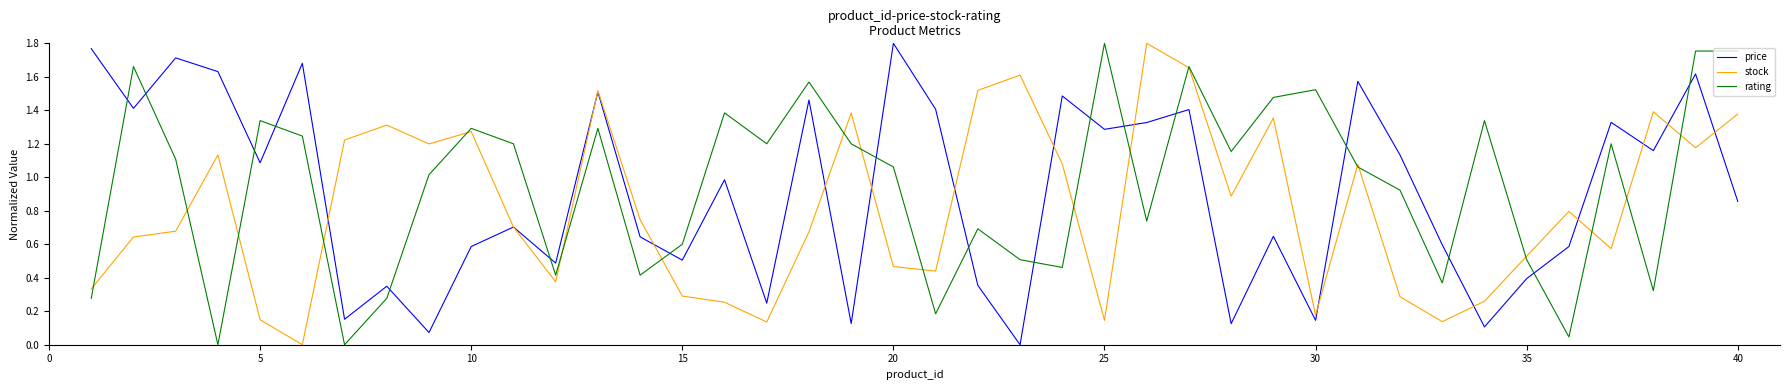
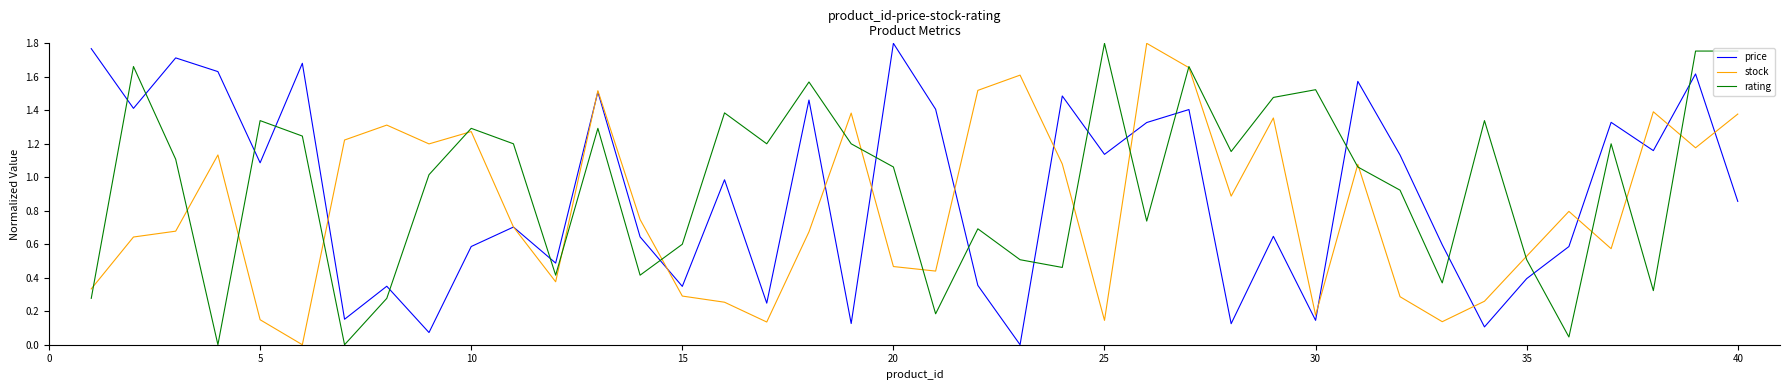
  {
    "price": {
      "5": 1.09,
      "10": 0.59,
-     "15": 0.51,
+     "15": 0.35,
      "20": 1.80,
-     "25": 1.29,
+     "25": 1.14,
      "30": 0.15,
      "35": 0.39,
      "40": 0.86
    },
    "stock": {
      "5": 0.15,
      "10": 1.27,
      "15": 0.29,
      "20": 0.47,
      "25": 0.15,
      "30": 0.18,
      "35": 0.53,
      "40": 1.38
    },
    "rating": {
      "5": 1.34,
      "10": 1.29,
      "15": 0.60,
      "20": 1.06,
      "25": 1.80,
      "30": 1.52,
      "35": 0.51
    }
  }
